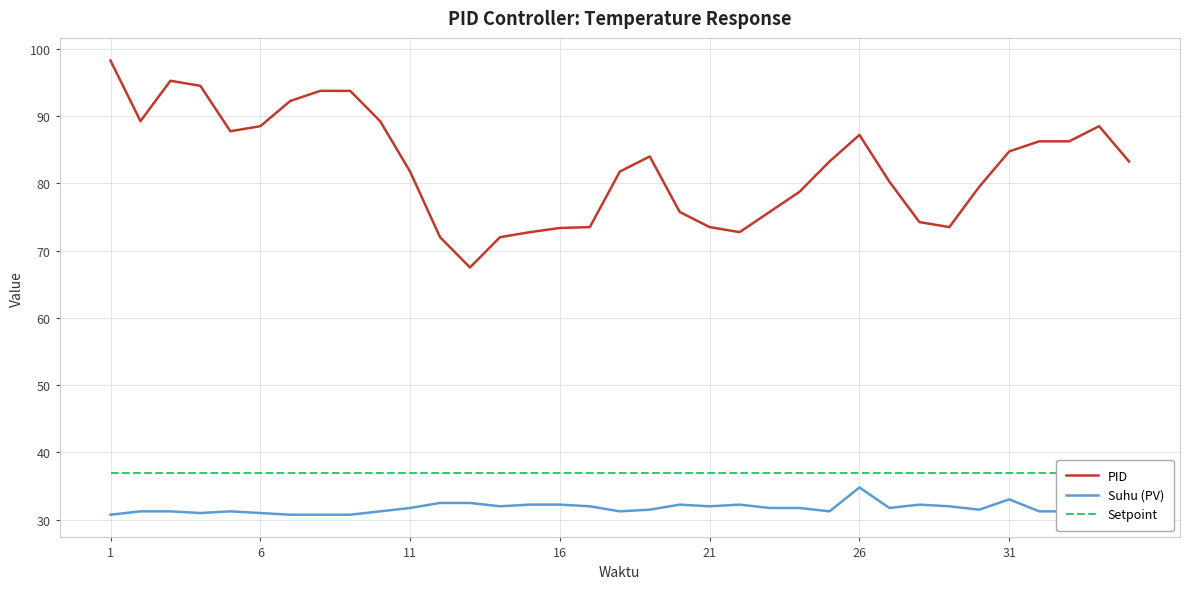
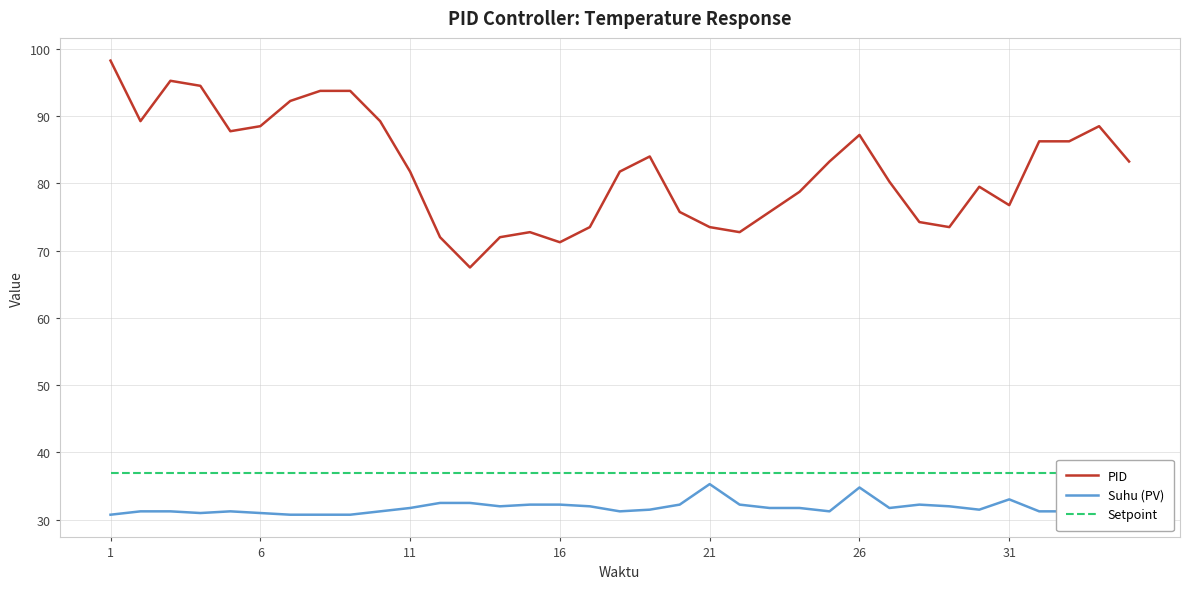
  {
    "PID": {
      "1": 98,
      "6": 89,
      "11": 82,
-     "16": 73,
+     "16": 71,
      "21": 74,
      "26": 87,
-     "31": 85
+     "31": 77
    },
    "Suhu (PV)": {
      "1": 31,
      "6": 31,
      "11": 32,
      "16": 32,
-     "21": 32,
+     "21": 35,
      "26": 35,
      "31": 33
    },
    "Setpoint": {
      "1": 37,
      "6": 37,
      "11": 37,
      "16": 37,
      "21": 37,
      "26": 37,
      "31": 37
    }
  }
